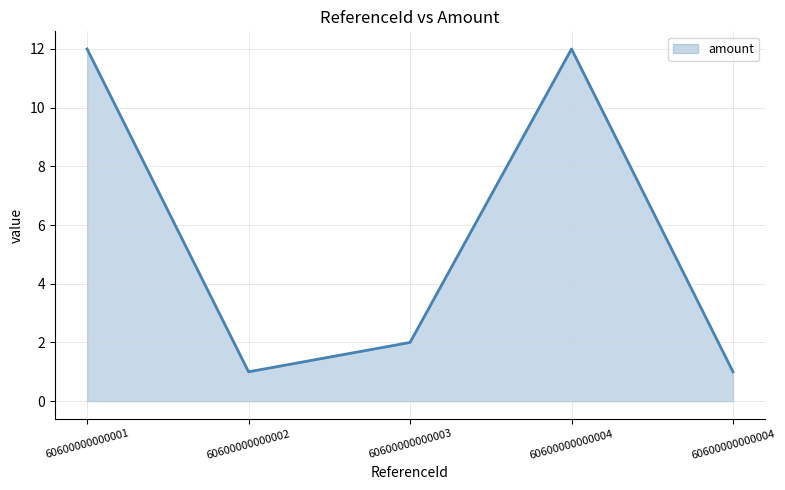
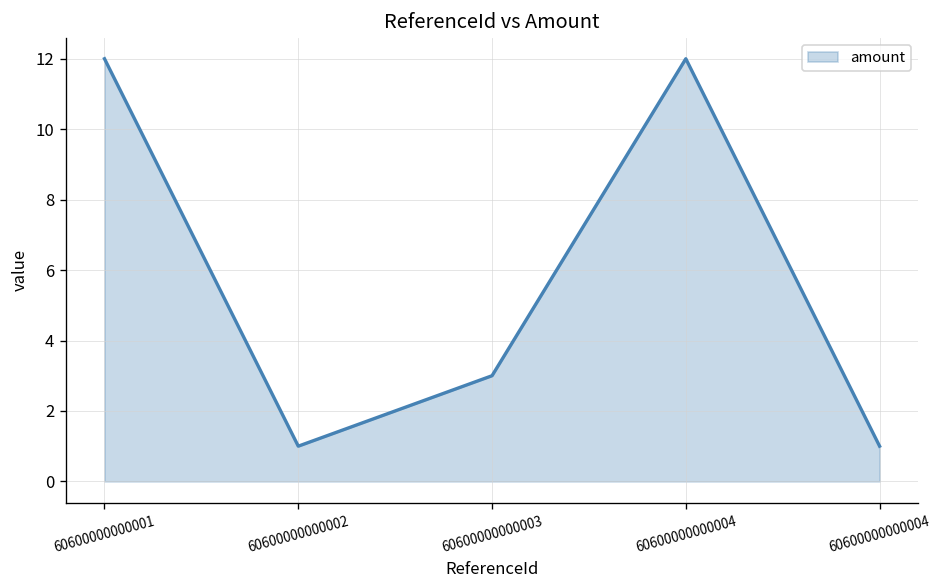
  {
    "60600000000001": 12,
    "60600000000002": 1,
-   "60600000000003": 2
+   "60600000000003": 3
  }
